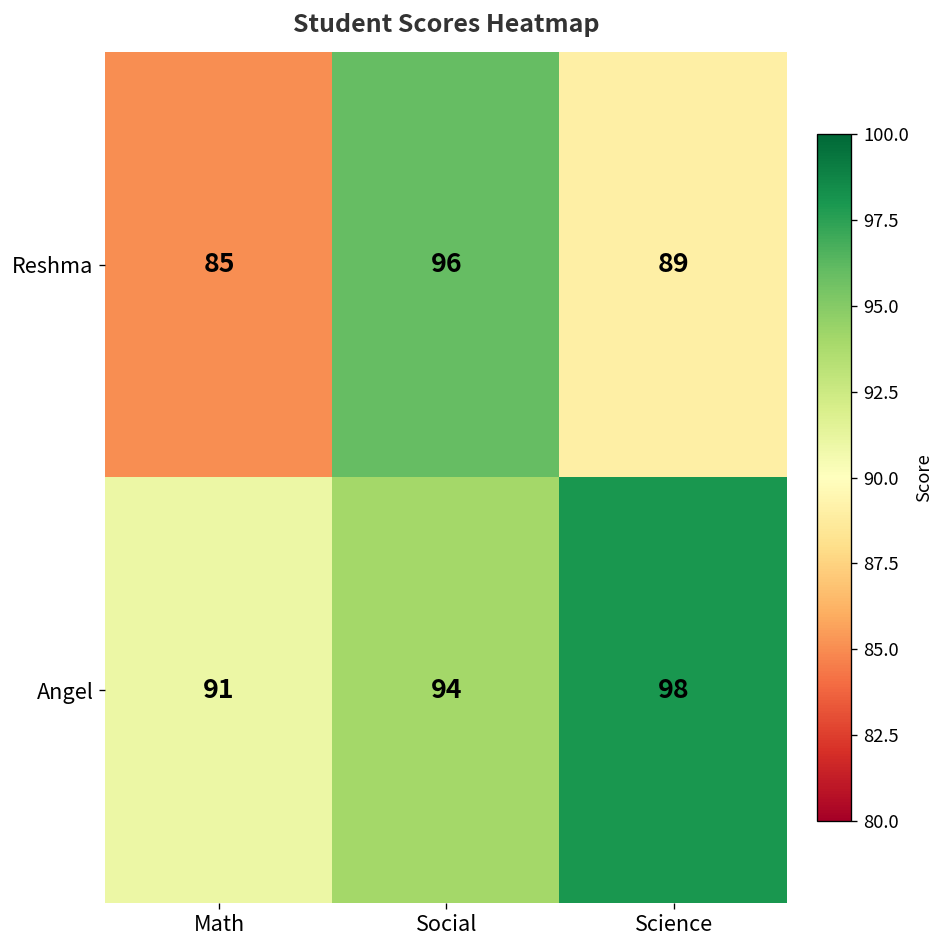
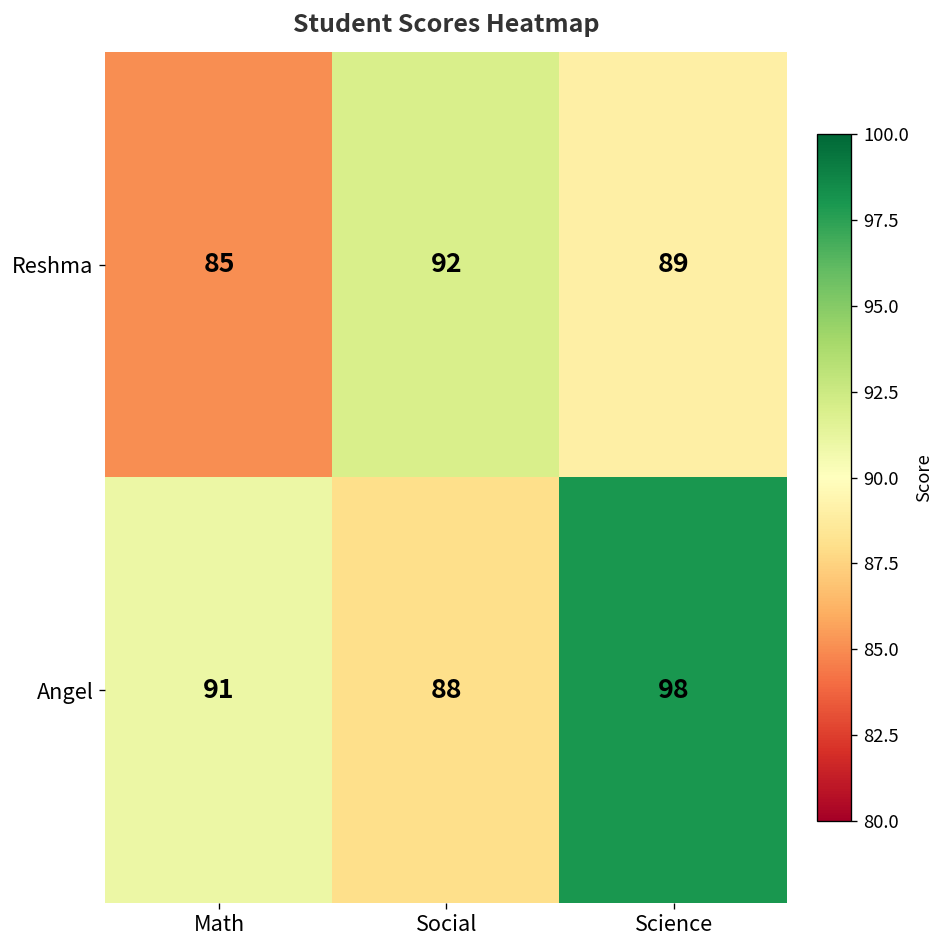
  {
    "Reshma": {
      "Math": 85,
-     "Social": 96,
+     "Social": 92,
      "Science": 89
    },
    "Angel": {
      "Math": 91,
-     "Social": 94,
+     "Social": 88,
      "Science": 98
    }
  }
